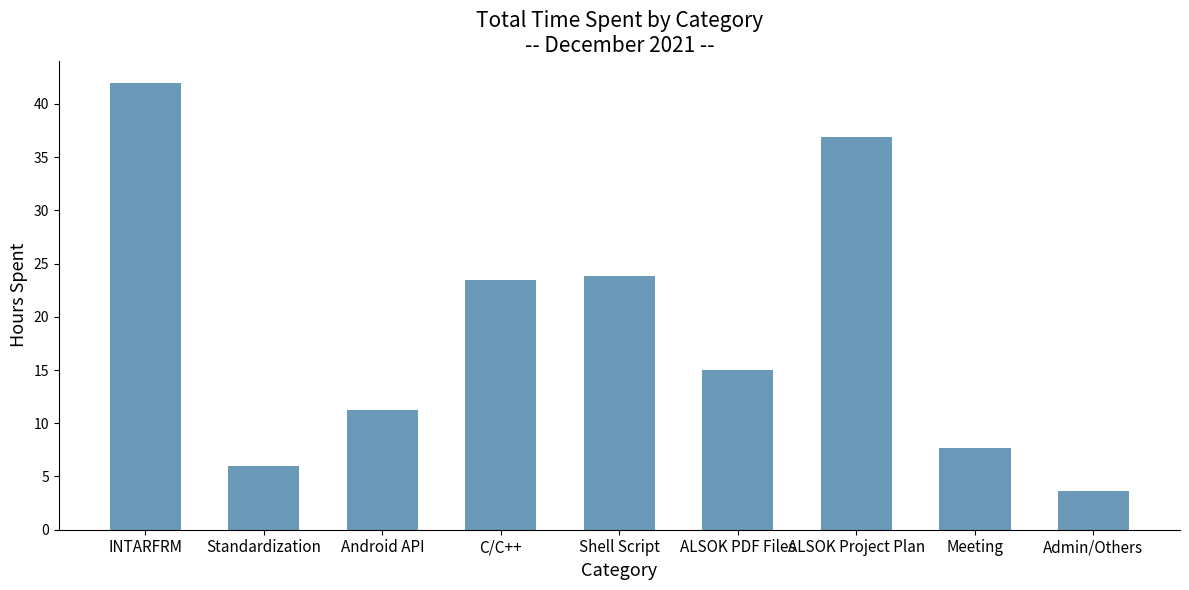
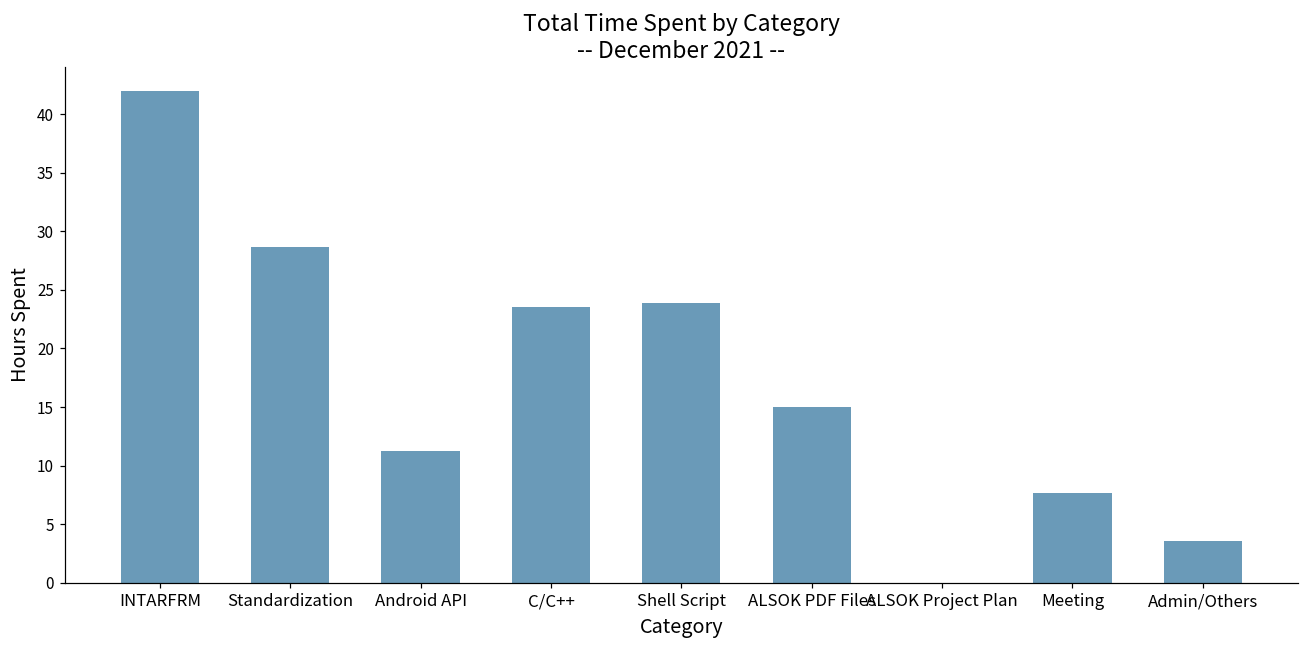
  {
    "INTARFRM": 42.0,
-   "Standardization": 6.0,
+   "Standardization": 28.7,
    "Android API": 11.3,
    "C/C++": 23.5,
    "Shell Script": 23.9,
    "ALSOK PDF Files": 15.0,
-   "ALSOK Project Plan": 36.9,
+   "ALSOK Project Plan": 0.0,
    "Meeting": 7.7,
    "Admin/Others": 3.6
  }
